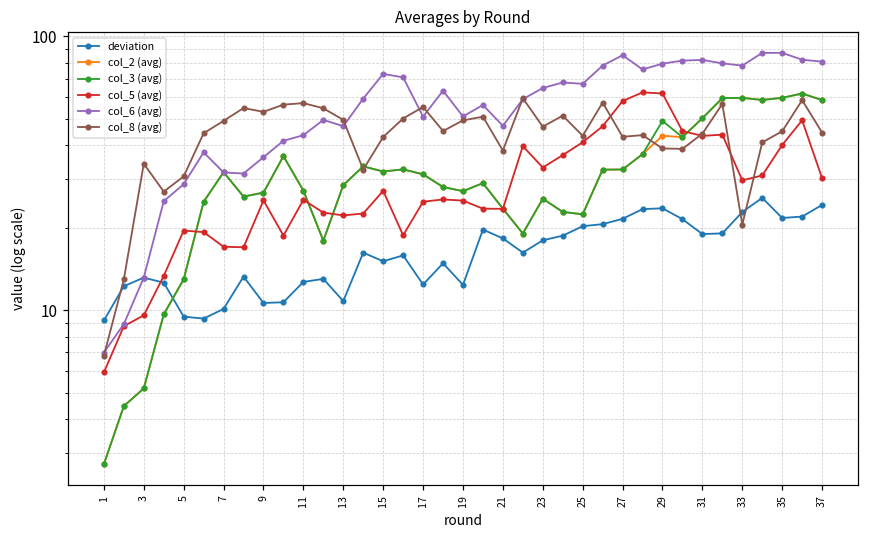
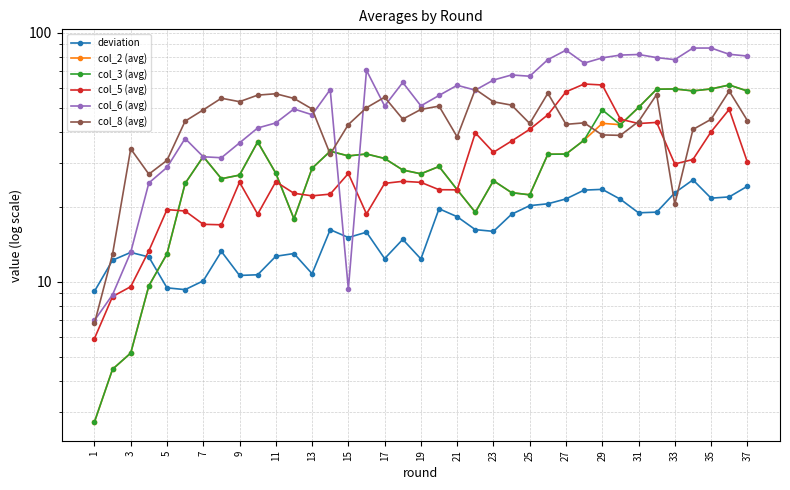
  {
    "deviation": {
      "1": 9,
      "5": 9.5,
      "7": 10,
      "9": 10.6,
      "11": 13,
      "13": 11,
      "15": 15,
      "17": 12,
      "19": 12,
      "21": 18,
-     "23": 18,
+     "23": 16,
      "25": 20,
      "27": 22,
      "29": 24,
      "31": 19,
      "33": 23,
      "35": 22,
      "37": 24
    },
    "col_2 (avg)": {
      "29": 43
    },
    "col_3 (avg)": {
      "29": 49
    },
    "col_5 (avg)": {
      "1": 5.9,
      "3": 9.6,
      "5": 20,
      "7": 17,
      "9": 25,
      "11": 25,
      "13": 22,
      "15": 27,
      "17": 25,
      "19": 25,
      "23": 33,
      "25": 41,
      "27": 58,
      "29": 62,
      "33": 30,
      "35": 40,
      "37": 30
    },
    "col_6 (avg)": {
      "1": 7.0,
      "5": 29,
      "9": 36,
      "11": 43,
      "13": 47,
-     "15": 73,
+     "15": 9.4,
      "17": 51,
      "19": 51,
-     "21": 47,
+     "21": 62,
      "23": 65,
      "25": 67,
      "27": 85,
      "29": 79,
      "31": 82,
      "33": 78,
      "35": 87,
      "37": 81
    },
    "col_8 (avg)": {
      "1": 6.8,
      "3": 34,
      "5": 31,
      "7": 49,
      "9": 53,
      "11": 57,
      "13": 49,
      "15": 43,
      "17": 55,
      "19": 49,
      "21": 38,
-     "23": 47,
+     "23": 53,
      "25": 43,
      "27": 43,
      "29": 39,
      "33": 21,
      "35": 45,
      "37": 44
    }
  }
